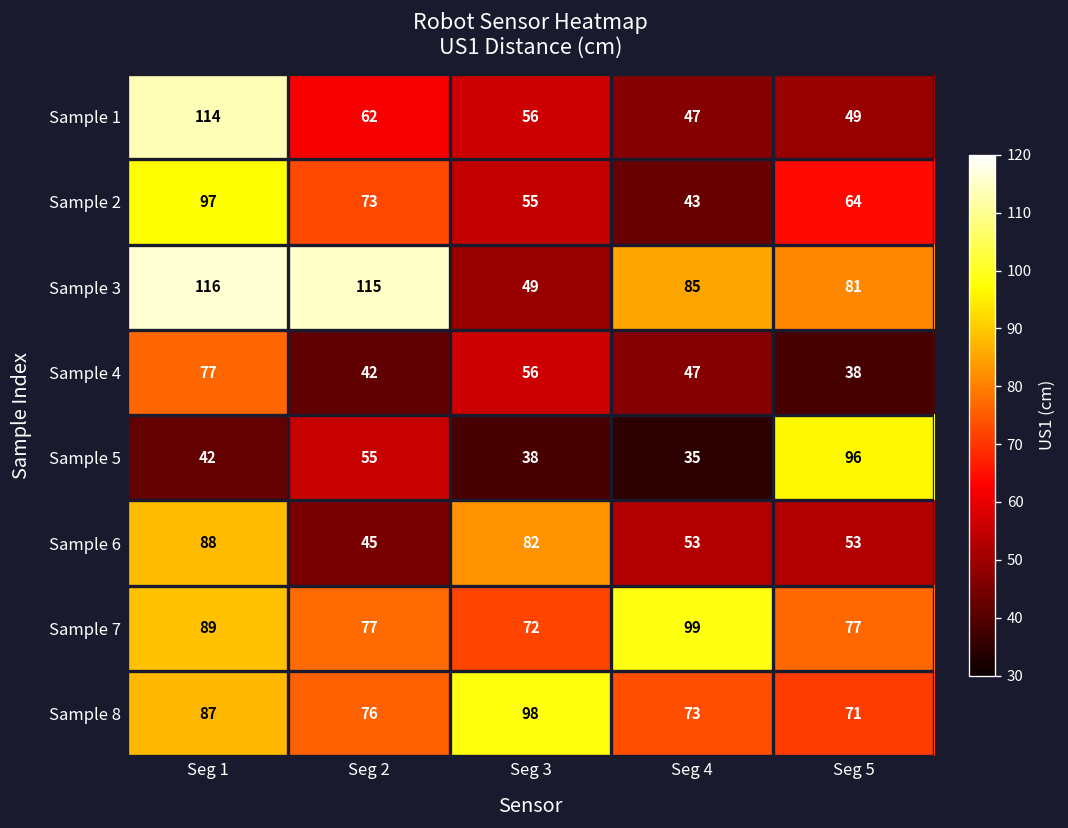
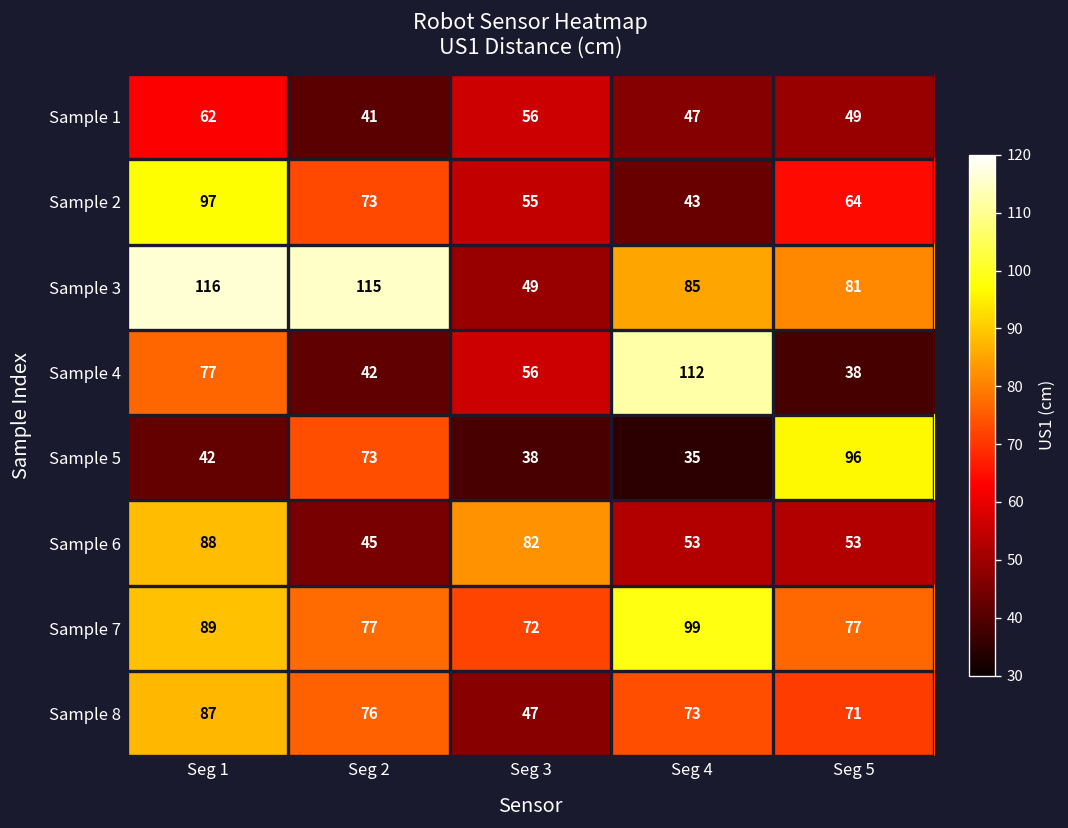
  {
    "Sample 1": {
-     "Seg 1": 114,
-     "Seg 2": 62,
+     "Seg 1": 62,
+     "Seg 2": 41,
      "Seg 3": 56,
      "Seg 4": 47,
      "Seg 5": 49
    },
    "Sample 2": {
      "Seg 1": 97,
      "Seg 2": 73,
      "Seg 3": 55,
      "Seg 4": 43,
      "Seg 5": 64
    },
    "Sample 3": {
      "Seg 1": 116,
      "Seg 2": 115,
      "Seg 3": 49,
      "Seg 4": 85,
      "Seg 5": 81
    },
    "Sample 4": {
      "Seg 1": 77,
      "Seg 2": 42,
      "Seg 3": 56,
-     "Seg 4": 47,
+     "Seg 4": 112,
      "Seg 5": 38
    },
    "Sample 5": {
      "Seg 1": 42,
-     "Seg 2": 55,
+     "Seg 2": 73,
      "Seg 3": 38,
      "Seg 4": 35,
      "Seg 5": 96
    },
    "Sample 6": {
      "Seg 1": 88,
      "Seg 2": 45,
      "Seg 3": 82,
      "Seg 4": 53,
      "Seg 5": 53
    },
    "Sample 7": {
      "Seg 1": 89,
      "Seg 2": 77,
      "Seg 3": 72,
      "Seg 4": 99,
      "Seg 5": 77
    },
    "Sample 8": {
      "Seg 1": 87,
      "Seg 2": 76,
-     "Seg 3": 98,
+     "Seg 3": 47,
      "Seg 4": 73,
      "Seg 5": 71
    }
  }
